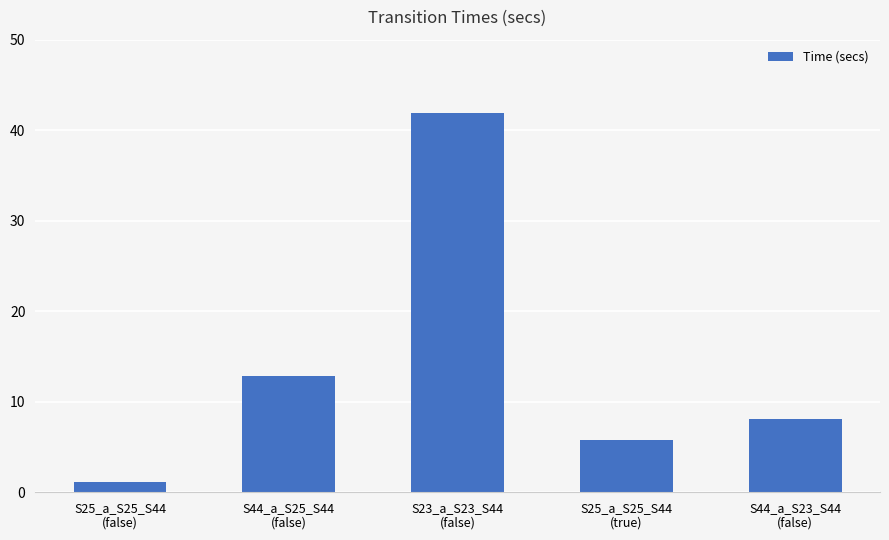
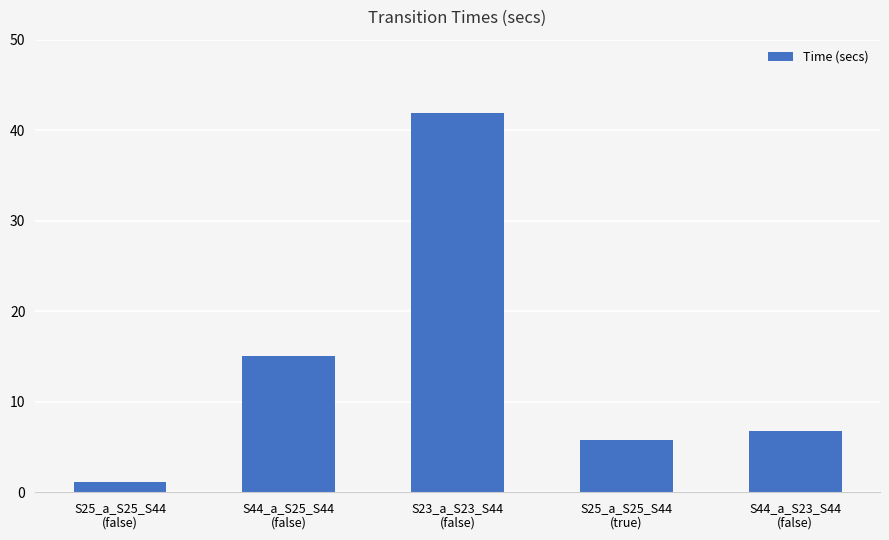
  {
    "S25_a_S25_S44 (false)": 1,
-   "S44_a_S25_S44 (false)": 13,
+   "S44_a_S25_S44 (false)": 15,
    "S23_a_S23_S44 (false)": 42,
    "S25_a_S25_S44 (true)": 6,
-   "S44_a_S23_S44 (false)": 8
+   "S44_a_S23_S44 (false)": 7
  }
